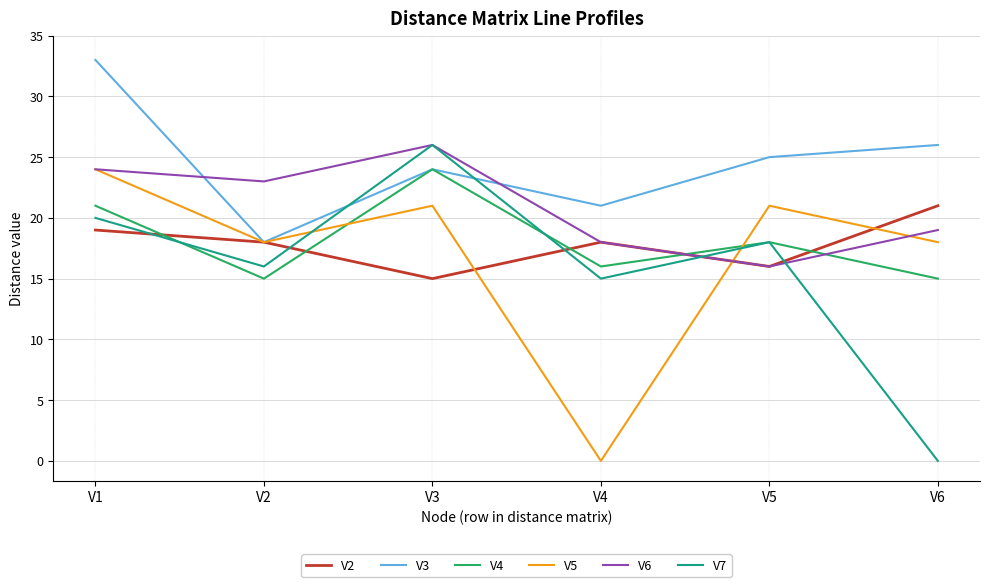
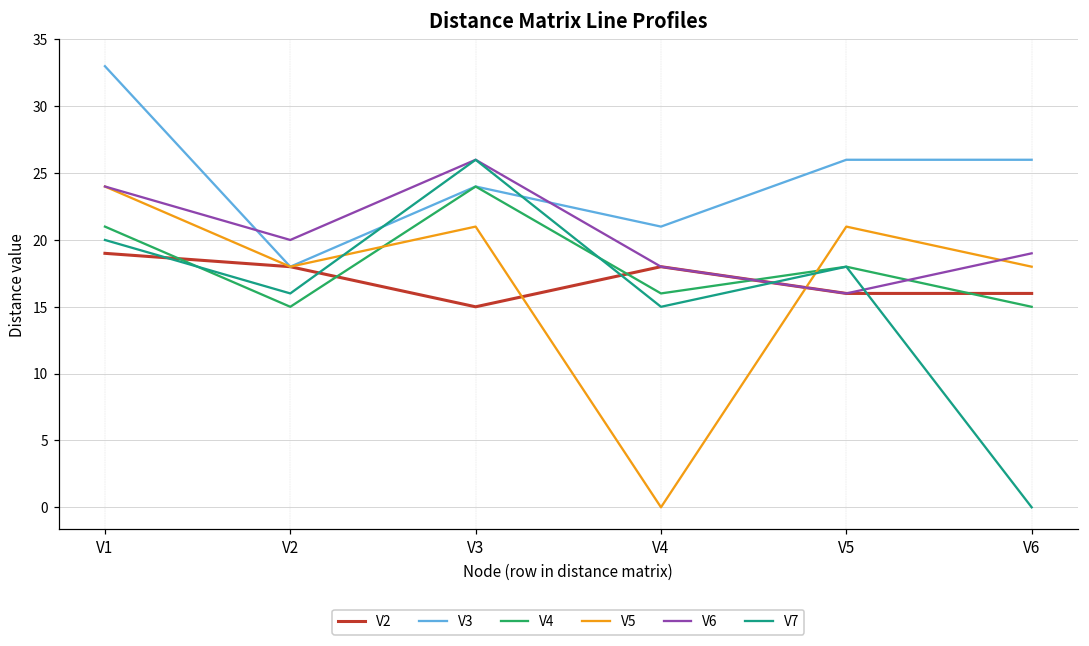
  {
    "V2": {
      "V1": 19,
      "V3": 15,
-     "V6": 21
+     "V6": 16
    },
    "V3": {
      "V1": 33,
      "V4": 21,
-     "V5": 25,
+     "V5": 26,
      "V6": 26
    },
    "V5": {
      "V3": 21,
      "V4": 0,
      "V5": 21,
      "V6": 18
    },
    "V6": {
-     "V2": 23,
+     "V2": 20,
      "V6": 19
    }
  }
